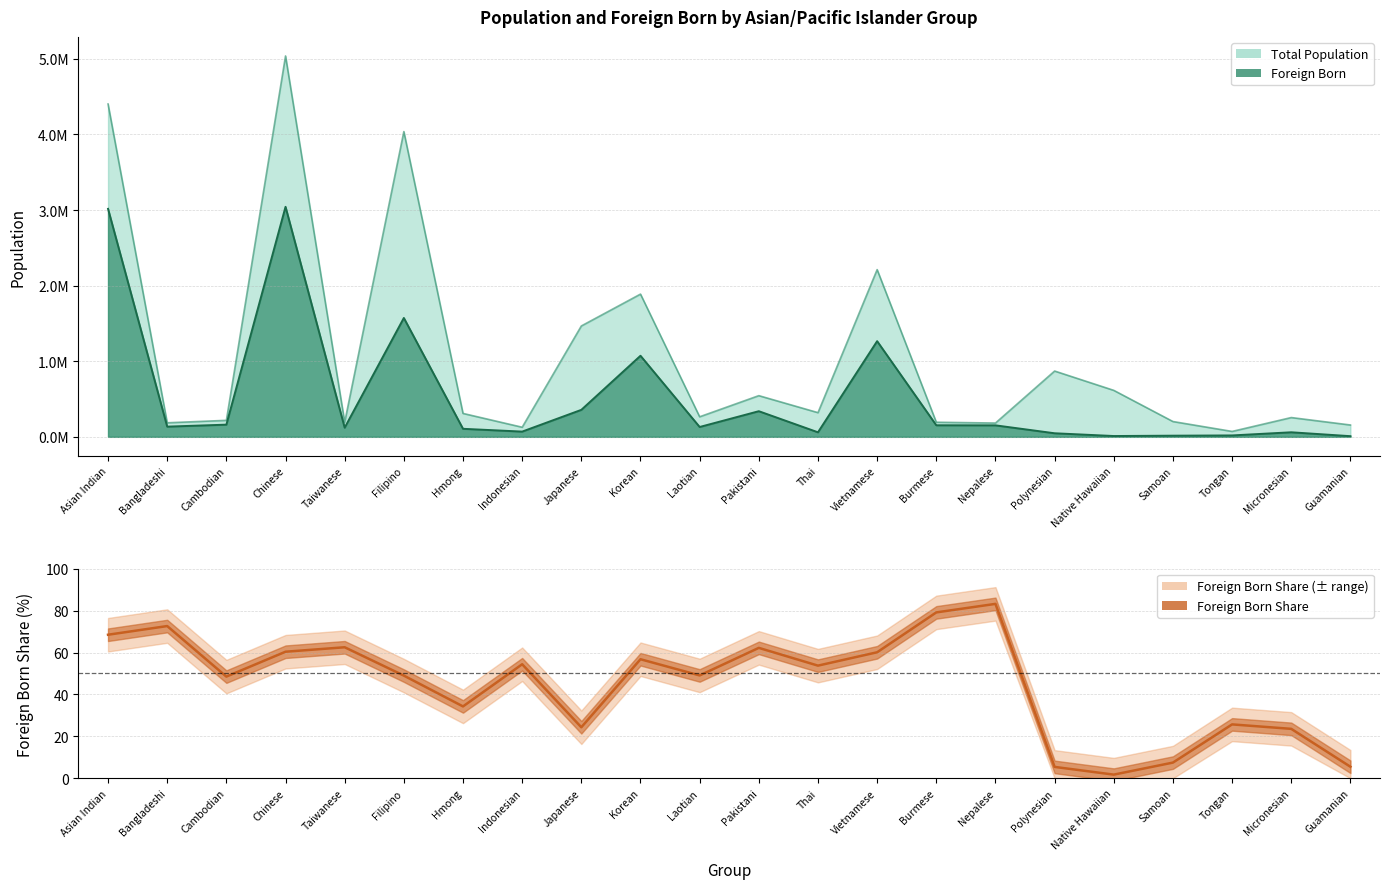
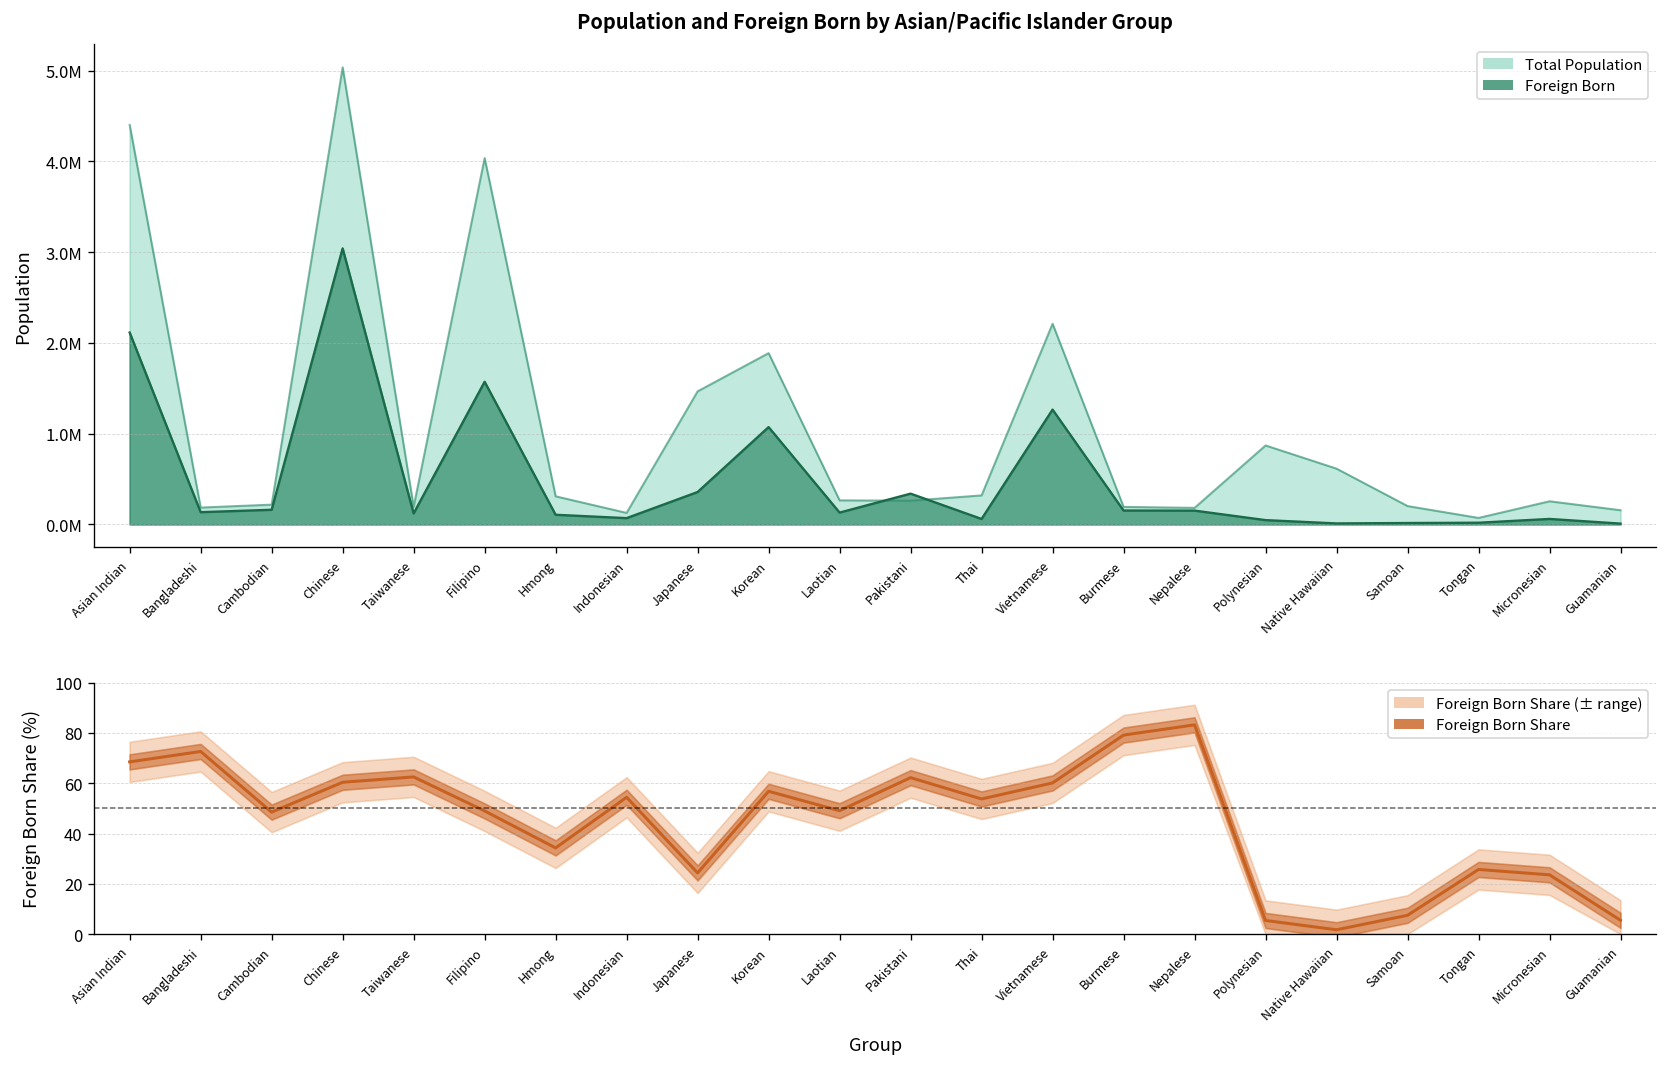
  {
    "Population and Foreign Born by Asian/Pacific Islander Group": {
      "Total Population": {
        "Asian Indian": 4400000,
        "Bangladeshi": 200000,
        "Cambodian": 200000,
        "Chinese": 5000000,
        "Taiwanese": 200000,
        "Filipino": 4000000,
        "Hmong": 300000,
        "Indonesian": 100000,
        "Japanese": 1500000,
        "Korean": 1900000,
        "Laotian": 300000,
-       "Pakistani": 500000,
+       "Pakistani": 300000,
        "Thai": 300000,
        "Vietnamese": 2200000,
        "Burmese": 200000,
        "Polynesian": 900000,
        "Native Hawaiian": 600000,
        "Samoan": 200000,
        "Tongan": 100000,
        "Micronesian": 300000,
        "Guamanian": 200000
      },
      "Foreign Born": {
-       "Asian Indian": 3000000,
+       "Asian Indian": 2100000,
        "Bangladeshi": 100000,
        "Cambodian": 200000,
        "Chinese": 3000000,
        "Taiwanese": 100000,
        "Filipino": 1600000,
        "Hmong": 100000,
        "Indonesian": 100000,
        "Japanese": 400000,
        "Korean": 1100000,
        "Laotian": 100000,
        "Pakistani": 300000,
        "Thai": 100000,
        "Vietnamese": 1300000,
        "Burmese": 200000,
        "Polynesian": 0,
        "Native Hawaiian": 0,
        "Samoan": 0,
        "Tongan": 0,
        "Micronesian": 100000,
        "Guamanian": 0
      }
    }
  }
